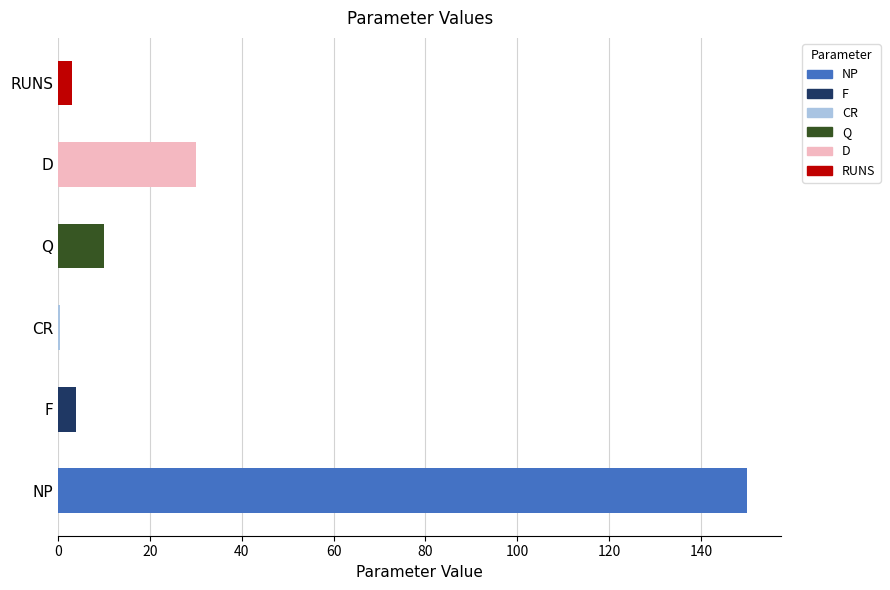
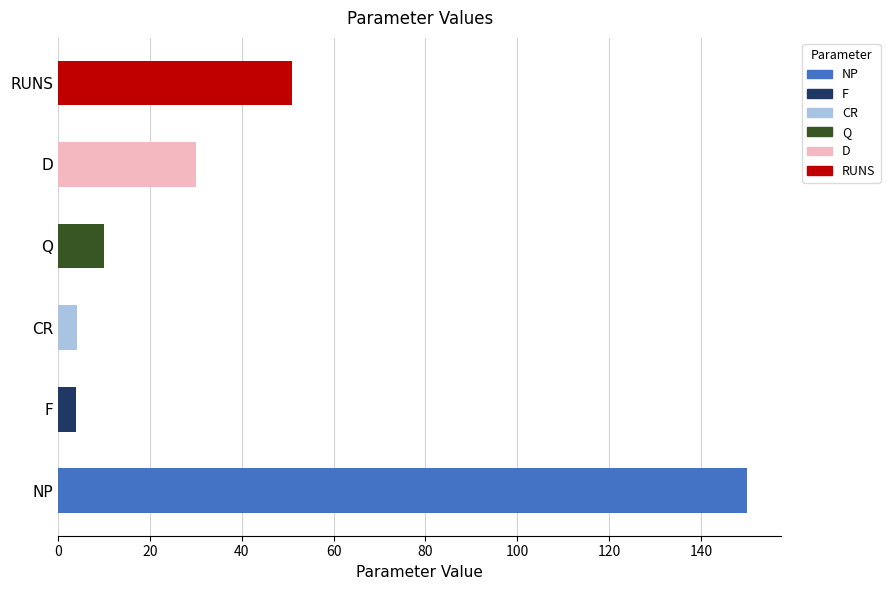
  {
-   "RUNS": 3,
+   "RUNS": 51,
    "D": 30,
    "Q": 10,
-   "CR": 1,
+   "CR": 4,
    "F": 4,
    "NP": 150
  }
